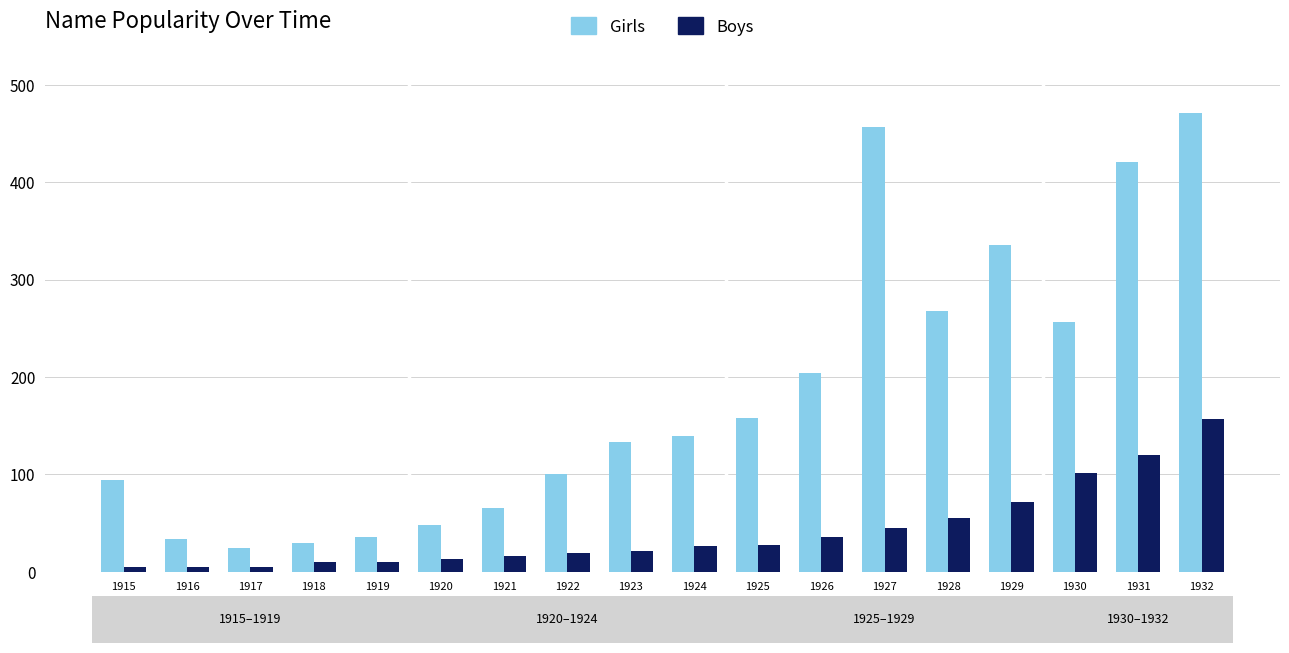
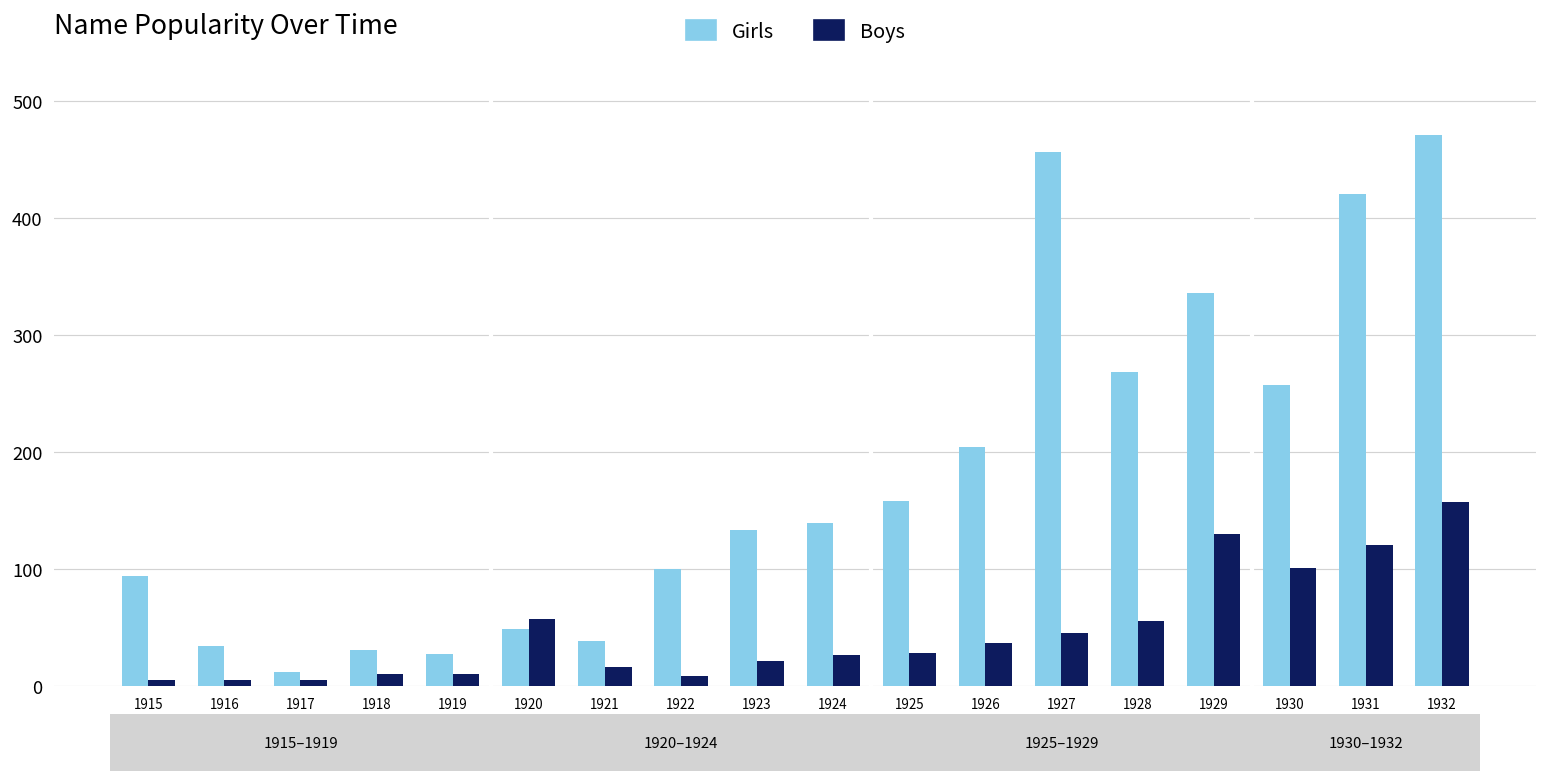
  {
    "Girls": {
      "1915": 90,
      "1916": 30,
-     "1917": 20,
+     "1917": 10,
      "1918": 30,
-     "1919": 40,
+     "1919": 30,
      "1920": 50,
-     "1921": 70,
+     "1921": 40,
      "1922": 100,
      "1923": 130,
      "1924": 140,
      "1925": 160,
      "1926": 200,
      "1927": 460,
      "1928": 270,
      "1929": 340,
      "1930": 260,
      "1931": 420,
      "1932": 470
    },
    "Boys": {
      "1915": 10,
      "1916": 10,
      "1917": 10,
      "1918": 10,
      "1919": 10,
-     "1920": 10,
+     "1920": 60,
      "1921": 20,
-     "1922": 20,
+     "1922": 10,
      "1923": 20,
      "1924": 30,
      "1925": 30,
      "1926": 40,
      "1927": 50,
      "1928": 60,
-     "1929": 70,
+     "1929": 130,
      "1930": 100,
      "1931": 120,
      "1932": 160
    }
  }
